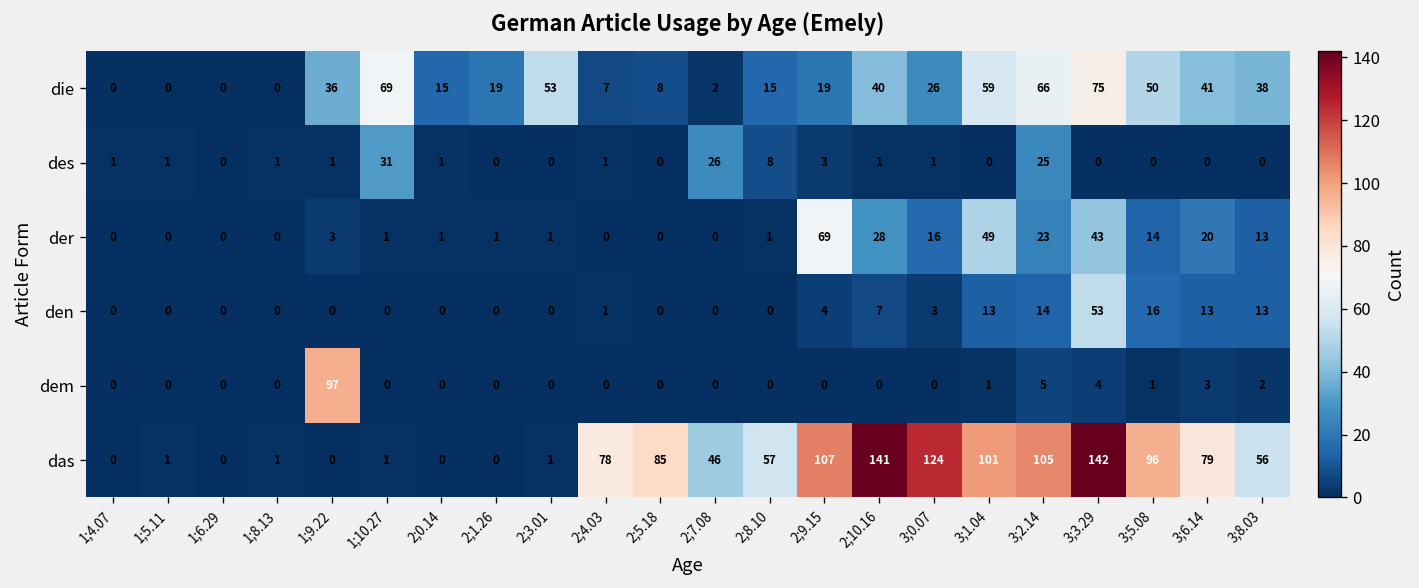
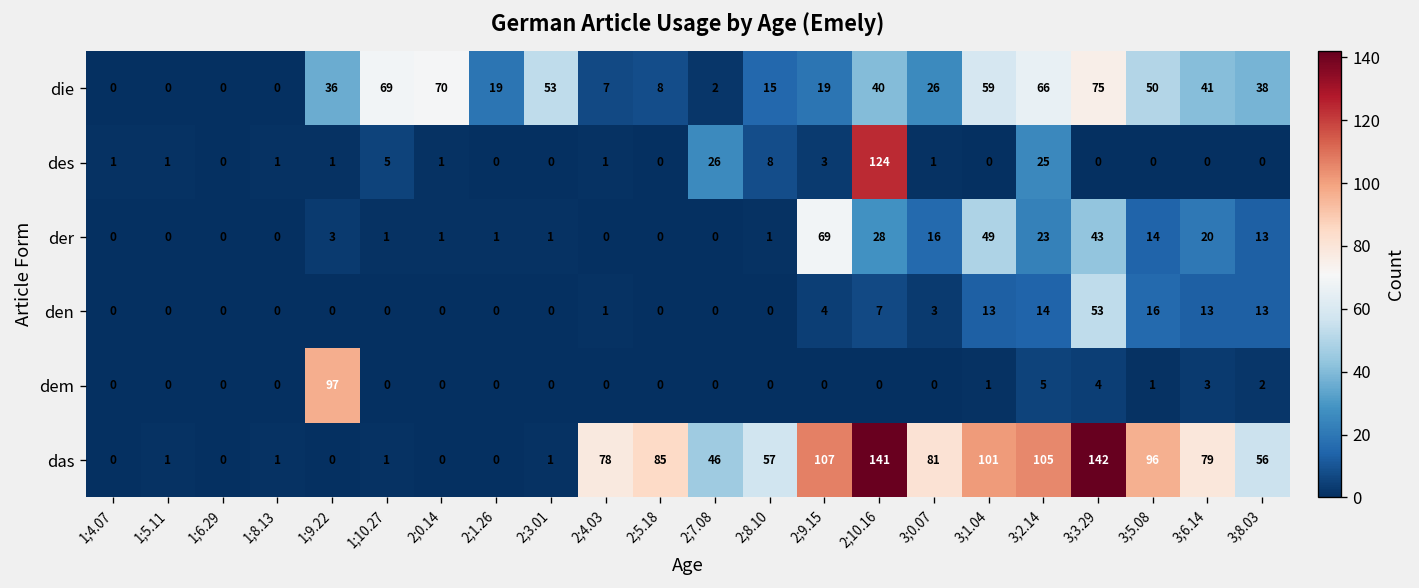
  {
    "die": {
      "1;4.07": 0,
      "1;5.11": 0,
      "1;6.29": 0,
      "1;8.13": 0,
      "1;9.22": 36,
      "1;10.27": 69,
-     "2;0.14": 15,
+     "2;0.14": 70,
      "2;1.26": 19,
      "2;3.01": 53,
      "2;4.03": 7,
      "2;5.18": 8,
      "2;7.08": 2,
      "2;8.10": 15,
      "2;9.15": 19,
      "2;10.16": 40,
      "3;0.07": 26,
      "3;1.04": 59,
      "3;2.14": 66,
      "3;3.29": 75,
      "3;5.08": 50,
      "3;6.14": 41,
      "3;8.03": 38
    },
    "des": {
      "1;4.07": 1,
      "1;5.11": 1,
      "1;6.29": 0,
      "1;8.13": 1,
      "1;9.22": 1,
-     "1;10.27": 31,
+     "1;10.27": 5,
      "2;0.14": 1,
      "2;1.26": 0,
      "2;3.01": 0,
      "2;4.03": 1,
      "2;5.18": 0,
      "2;7.08": 26,
      "2;8.10": 8,
      "2;9.15": 3,
-     "2;10.16": 1,
+     "2;10.16": 124,
      "3;0.07": 1,
      "3;1.04": 0,
      "3;2.14": 25,
      "3;3.29": 0,
      "3;5.08": 0,
      "3;6.14": 0,
      "3;8.03": 0
    },
    "der": {
      "1;4.07": 0,
      "1;5.11": 0,
      "1;6.29": 0,
      "1;8.13": 0,
      "1;9.22": 3,
      "1;10.27": 1,
      "2;0.14": 1,
      "2;1.26": 1,
      "2;3.01": 1,
      "2;4.03": 0,
      "2;5.18": 0,
      "2;7.08": 0,
      "2;8.10": 1,
      "2;9.15": 69,
      "2;10.16": 28,
      "3;0.07": 16,
      "3;1.04": 49,
      "3;2.14": 23,
      "3;3.29": 43,
      "3;5.08": 14,
      "3;6.14": 20,
      "3;8.03": 13
    },
    "den": {
      "1;4.07": 0,
      "1;5.11": 0,
      "1;6.29": 0,
      "1;8.13": 0,
      "1;9.22": 0,
      "1;10.27": 0,
      "2;0.14": 0,
      "2;1.26": 0,
      "2;3.01": 0,
      "2;4.03": 1,
      "2;5.18": 0,
      "2;7.08": 0,
      "2;8.10": 0,
      "2;9.15": 4,
      "2;10.16": 7,
      "3;0.07": 3,
      "3;1.04": 13,
      "3;2.14": 14,
      "3;3.29": 53,
      "3;5.08": 16,
      "3;6.14": 13,
      "3;8.03": 13
    },
    "dem": {
      "1;4.07": 0,
      "1;5.11": 0,
      "1;6.29": 0,
      "1;8.13": 0,
      "1;9.22": 97,
      "1;10.27": 0,
      "2;0.14": 0,
      "2;1.26": 0,
      "2;3.01": 0,
      "2;4.03": 0,
      "2;5.18": 0,
      "2;7.08": 0,
      "2;8.10": 0,
      "2;9.15": 0,
      "2;10.16": 0,
      "3;0.07": 0,
      "3;1.04": 1,
      "3;2.14": 5,
      "3;3.29": 4,
      "3;5.08": 1,
      "3;6.14": 3,
      "3;8.03": 2
    },
    "das": {
      "1;4.07": 0,
      "1;5.11": 1,
      "1;6.29": 0,
      "1;8.13": 1,
      "1;9.22": 0,
      "1;10.27": 1,
      "2;0.14": 0,
      "2;1.26": 0,
      "2;3.01": 1,
      "2;4.03": 78,
      "2;5.18": 85,
      "2;7.08": 46,
      "2;8.10": 57,
      "2;9.15": 107,
      "2;10.16": 141,
-     "3;0.07": 124,
+     "3;0.07": 81,
      "3;1.04": 101,
      "3;2.14": 105,
      "3;3.29": 142,
      "3;5.08": 96,
      "3;6.14": 79,
      "3;8.03": 56
    }
  }
